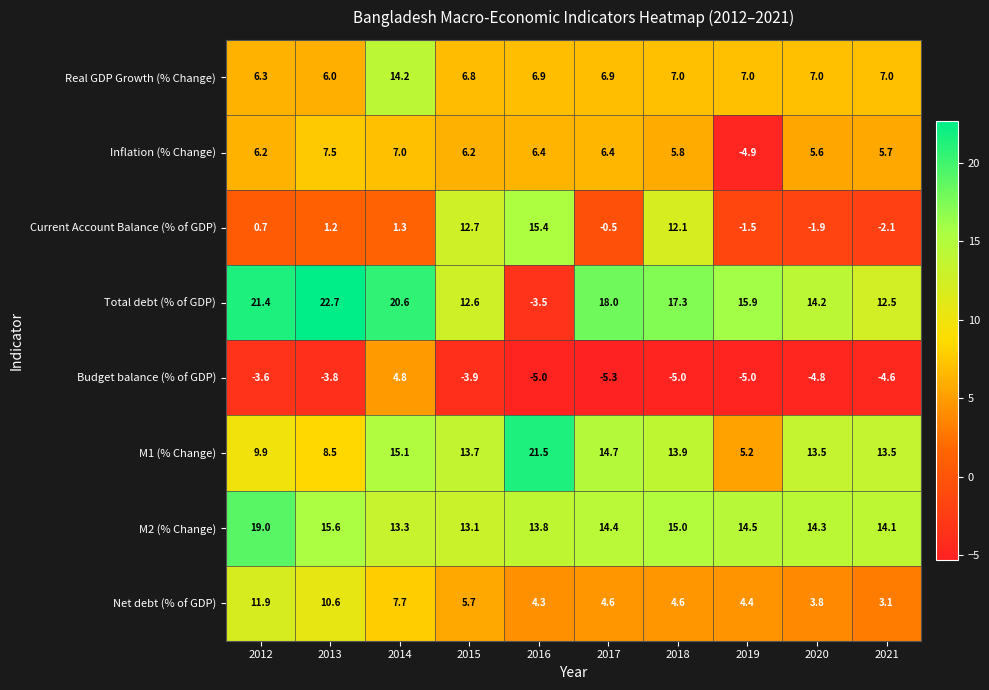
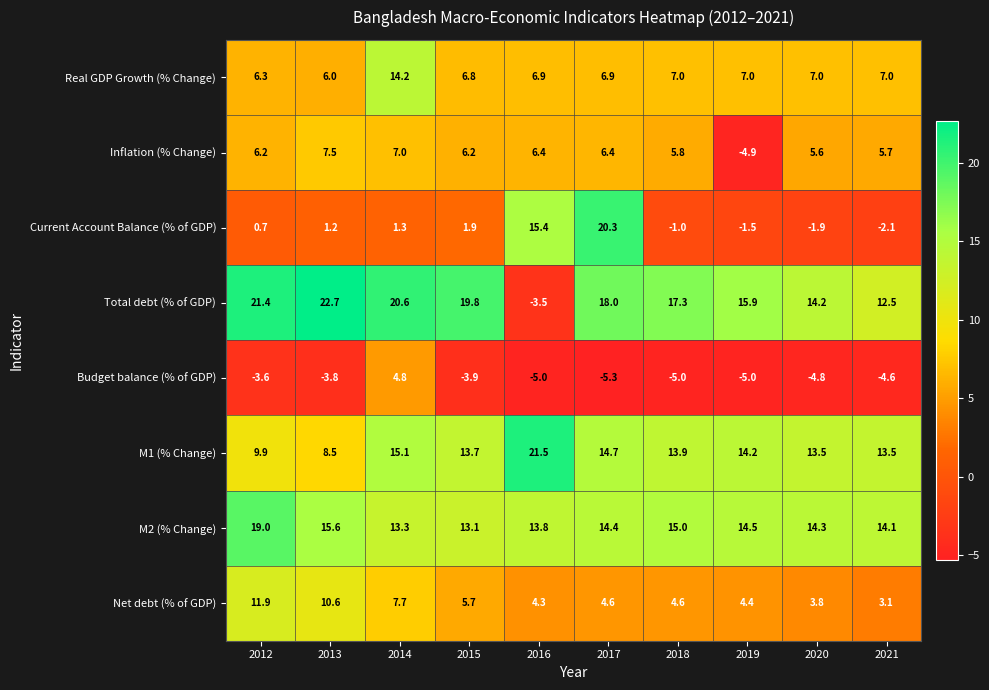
  {
    "Real GDP Growth (% Change)": {
      "2012": 6.3,
      "2013": 6.0,
      "2014": 14.2,
      "2015": 6.8,
      "2016": 6.9,
      "2017": 6.9,
      "2018": 7.0,
      "2019": 7.0,
      "2020": 7.0,
      "2021": 7.0
    },
    "Inflation (% Change)": {
      "2012": 6.2,
      "2013": 7.5,
      "2014": 7.0,
      "2015": 6.2,
      "2016": 6.4,
      "2017": 6.4,
      "2018": 5.8,
      "2019": -4.9,
      "2020": 5.6,
      "2021": 5.7
    },
    "Current Account Balance (% of GDP)": {
      "2012": 0.7,
      "2013": 1.2,
      "2014": 1.3,
-     "2015": 12.7,
+     "2015": 1.9,
      "2016": 15.4,
-     "2017": -0.5,
-     "2018": 12.1,
+     "2017": 20.3,
+     "2018": -1.0,
      "2019": -1.5,
      "2020": -1.9,
      "2021": -2.1
    },
    "Total debt (% of GDP)": {
      "2012": 21.4,
      "2013": 22.7,
      "2014": 20.6,
-     "2015": 12.6,
+     "2015": 19.8,
      "2016": -3.5,
      "2017": 18.0,
      "2018": 17.3,
      "2019": 15.9,
      "2020": 14.2,
      "2021": 12.5
    },
    "Budget balance (% of GDP)": {
      "2012": -3.6,
      "2013": -3.8,
      "2014": 4.8,
      "2015": -3.9,
      "2016": -5.0,
      "2017": -5.3,
      "2018": -5.0,
      "2019": -5.0,
      "2020": -4.8,
      "2021": -4.6
    },
    "M1 (% Change)": {
      "2012": 9.9,
      "2013": 8.5,
      "2014": 15.1,
      "2015": 13.7,
      "2016": 21.5,
      "2017": 14.7,
      "2018": 13.9,
-     "2019": 5.2,
+     "2019": 14.2,
      "2020": 13.5,
      "2021": 13.5
    },
    "M2 (% Change)": {
      "2012": 19.0,
      "2013": 15.6,
      "2014": 13.3,
      "2015": 13.1,
      "2016": 13.8,
      "2017": 14.4,
      "2018": 15.0,
      "2019": 14.5,
      "2020": 14.3,
      "2021": 14.1
    },
    "Net debt (% of GDP)": {
      "2012": 11.9,
      "2013": 10.6,
      "2014": 7.7,
      "2015": 5.7,
      "2016": 4.3,
      "2017": 4.6,
      "2018": 4.6,
      "2019": 4.4,
      "2020": 3.8,
      "2021": 3.1
    }
  }
